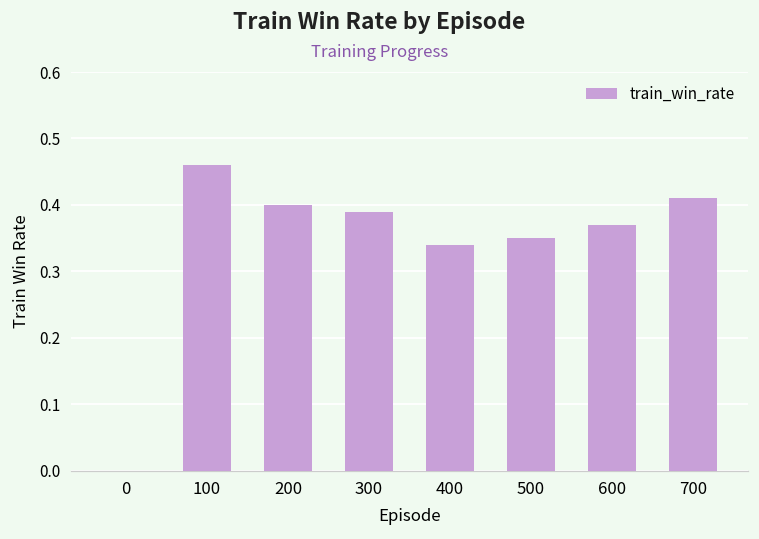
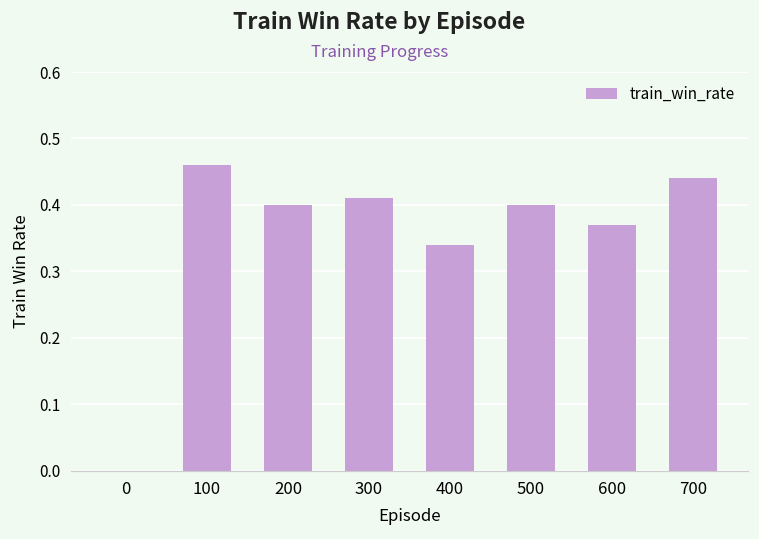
  {
    "0": 0.00,
    "100": 0.46,
    "200": 0.40,
-   "300": 0.39,
+   "300": 0.41,
    "400": 0.34,
-   "500": 0.35,
+   "500": 0.40,
    "600": 0.37,
-   "700": 0.41
+   "700": 0.44
  }
